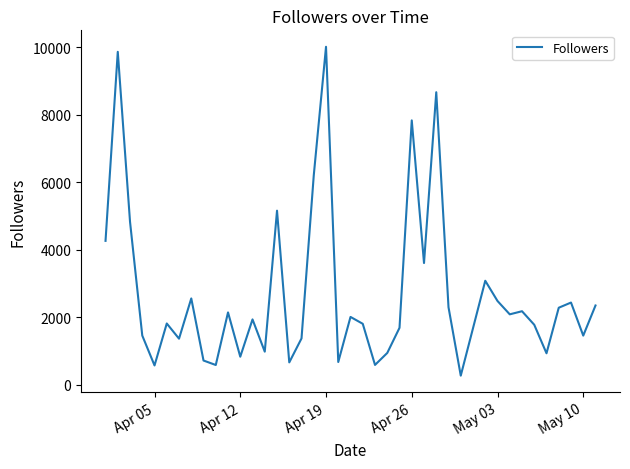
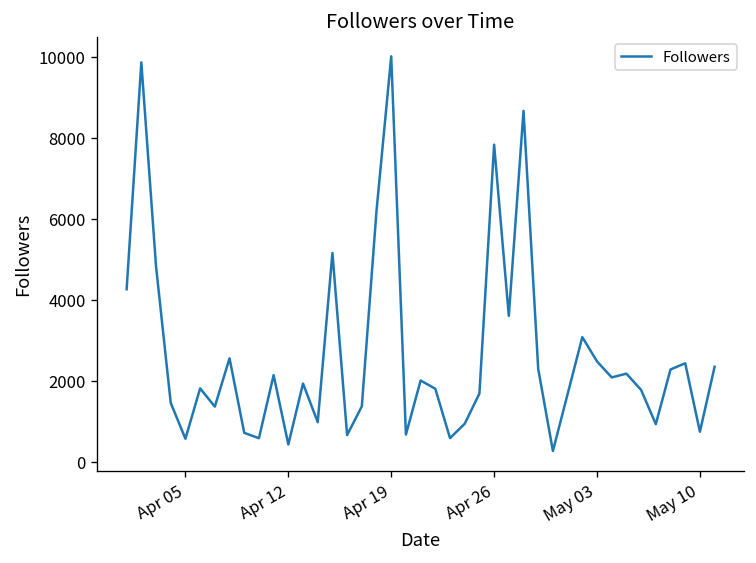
  {
    "Apr 05": 600,
-   "Apr 12": 800,
+   "Apr 12": 400,
    "Apr 19": 10000,
    "Apr 26": 7800,
    "May 03": 2500,
-   "May 10": 1500
+   "May 10": 700
  }
